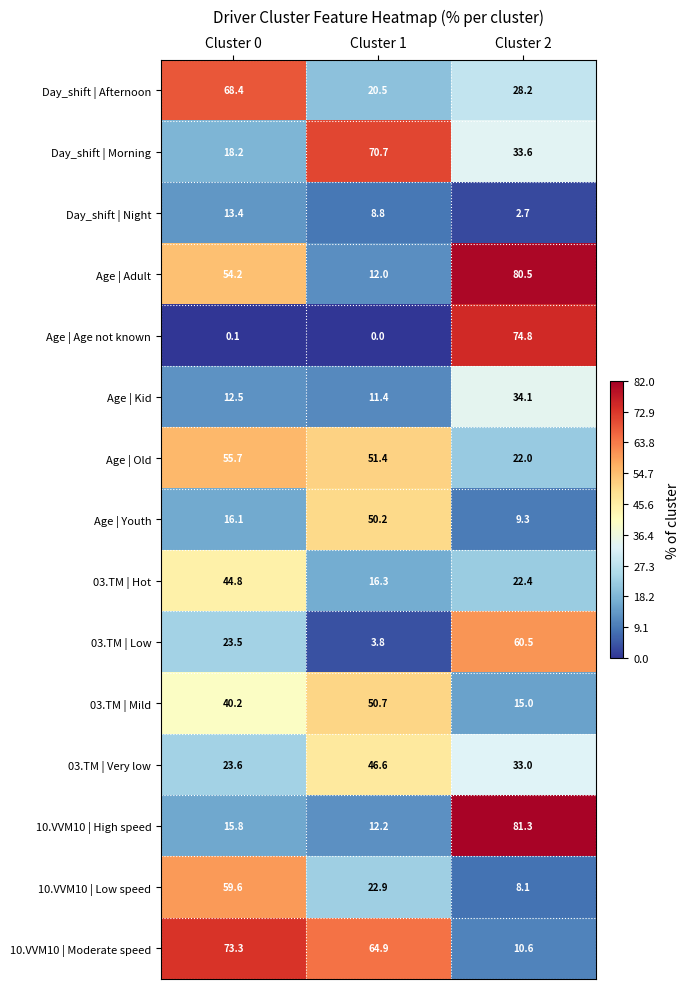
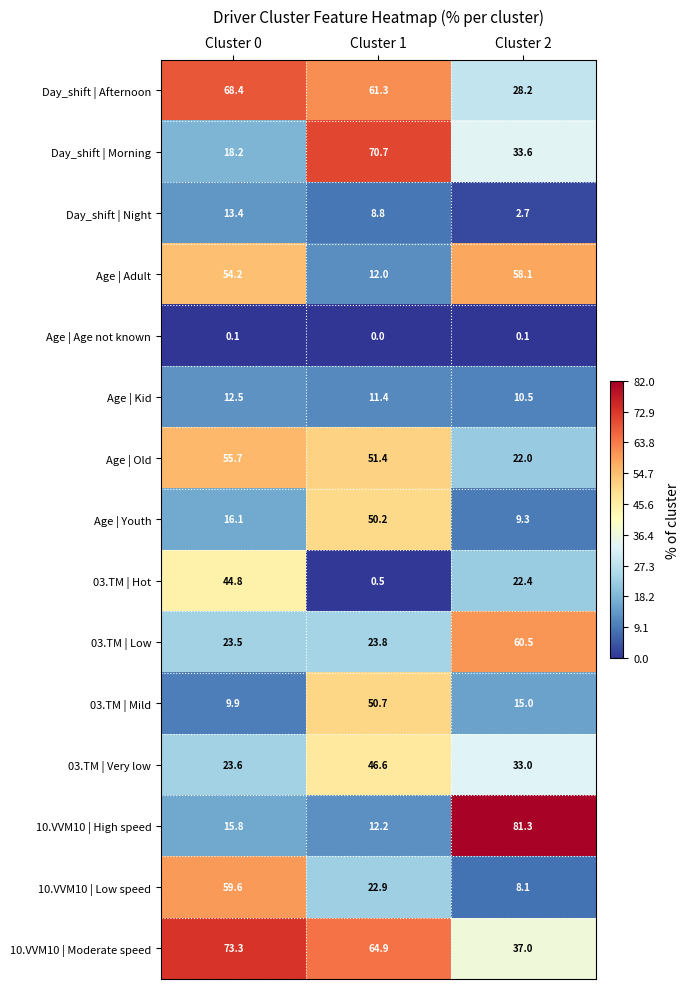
  {
    "Day_shift | Afternoon": {
      "Cluster 0": 68.4,
-     "Cluster 1": 20.5,
+     "Cluster 1": 61.3,
      "Cluster 2": 28.2
    },
    "Day_shift | Morning": {
      "Cluster 0": 18.2,
      "Cluster 1": 70.7,
      "Cluster 2": 33.6
    },
    "Day_shift | Night": {
      "Cluster 0": 13.4,
      "Cluster 1": 8.8,
      "Cluster 2": 2.7
    },
    "Age | Adult": {
      "Cluster 0": 54.2,
      "Cluster 1": 12.0,
-     "Cluster 2": 80.5
+     "Cluster 2": 58.1
    },
    "Age | Age not known": {
      "Cluster 0": 0.1,
      "Cluster 1": 0.0,
-     "Cluster 2": 74.8
+     "Cluster 2": 0.1
    },
    "Age | Kid": {
      "Cluster 0": 12.5,
      "Cluster 1": 11.4,
-     "Cluster 2": 34.1
+     "Cluster 2": 10.5
    },
    "Age | Old": {
      "Cluster 0": 55.7,
      "Cluster 1": 51.4,
      "Cluster 2": 22.0
    },
    "Age | Youth": {
      "Cluster 0": 16.1,
      "Cluster 1": 50.2,
      "Cluster 2": 9.3
    },
    "03.TM | Hot": {
      "Cluster 0": 44.8,
-     "Cluster 1": 16.3,
+     "Cluster 1": 0.5,
      "Cluster 2": 22.4
    },
    "03.TM | Low": {
      "Cluster 0": 23.5,
-     "Cluster 1": 3.8,
+     "Cluster 1": 23.8,
      "Cluster 2": 60.5
    },
    "03.TM | Mild": {
-     "Cluster 0": 40.2,
+     "Cluster 0": 9.9,
      "Cluster 1": 50.7,
      "Cluster 2": 15.0
    },
    "03.TM | Very low": {
      "Cluster 0": 23.6,
      "Cluster 1": 46.6,
      "Cluster 2": 33.0
    },
    "10.VVM10 | High speed": {
      "Cluster 0": 15.8,
      "Cluster 1": 12.2,
      "Cluster 2": 81.3
    },
    "10.VVM10 | Low speed": {
      "Cluster 0": 59.6,
      "Cluster 1": 22.9,
      "Cluster 2": 8.1
    },
    "10.VVM10 | Moderate speed": {
      "Cluster 0": 73.3,
      "Cluster 1": 64.9,
-     "Cluster 2": 10.6
+     "Cluster 2": 37.0
    }
  }
